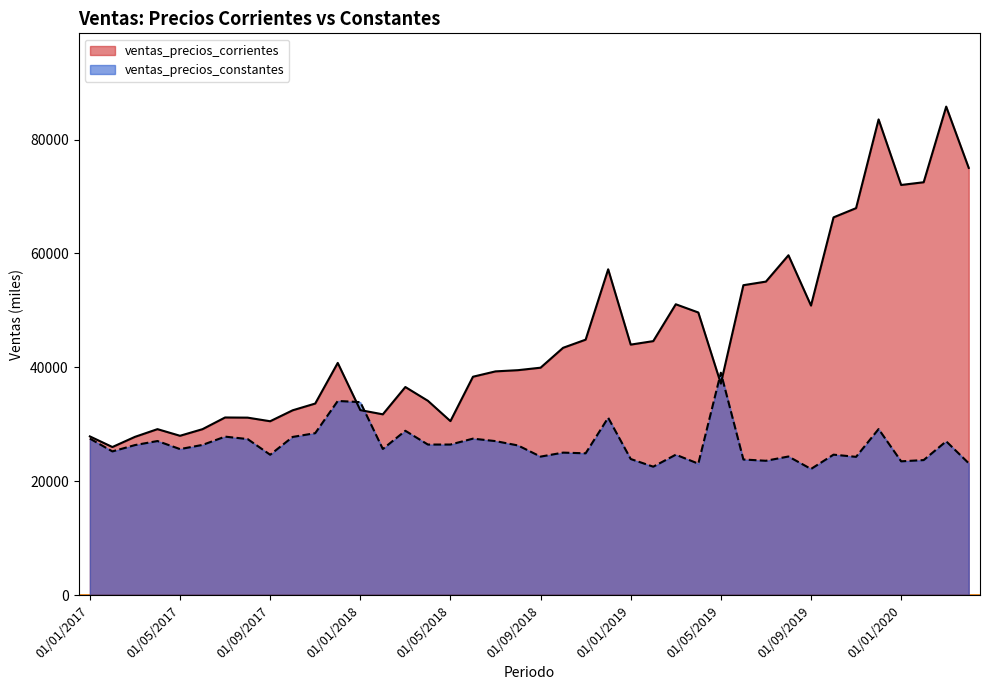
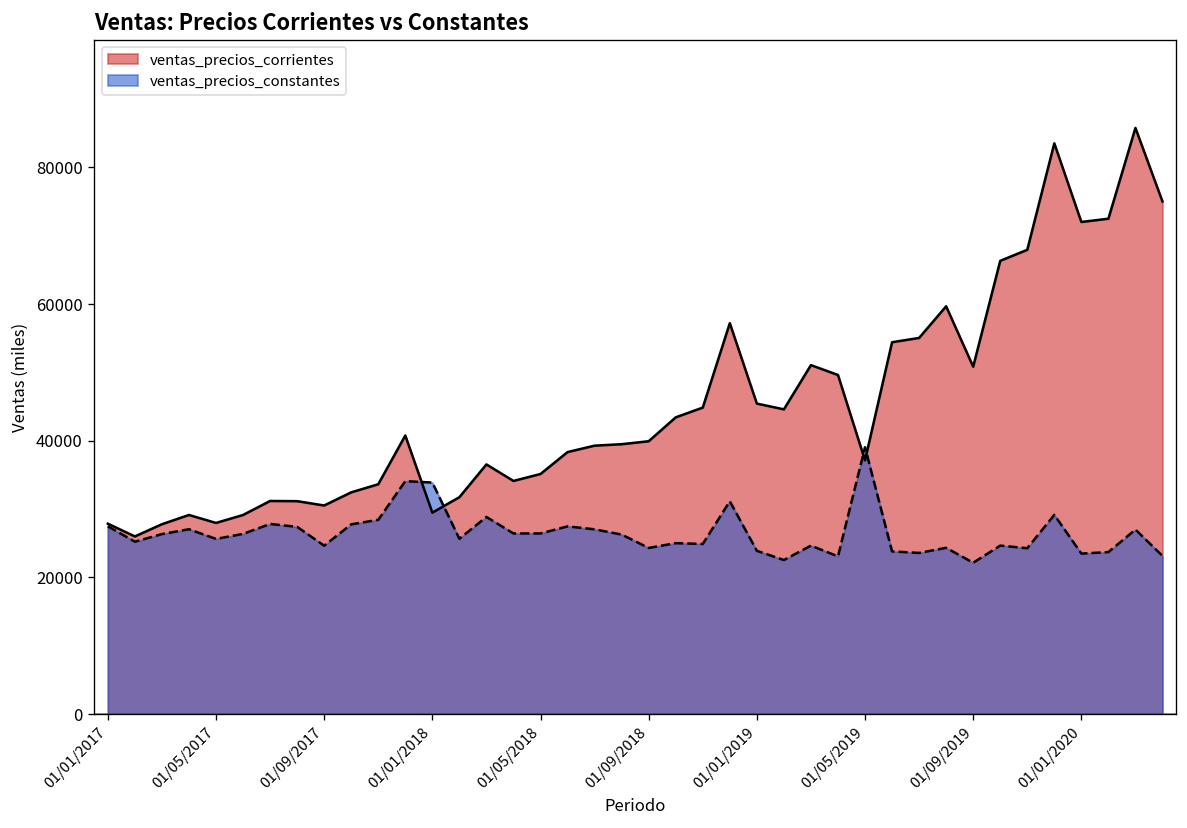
  {
    "ventas_precios_corrientes": {
      "01/05/2017": 28000,
      "01/09/2017": 31000,
-     "01/01/2018": 32000,
-     "01/05/2018": 31000,
+     "01/01/2018": 29000,
+     "01/05/2018": 35000,
      "01/09/2018": 40000,
-     "01/01/2019": 44000,
+     "01/01/2019": 45000,
      "01/05/2019": 37000,
      "01/09/2019": 51000,
      "01/01/2020": 72000
    },
    "ventas_precios_constantes": {
      "01/05/2017": 26000,
      "01/09/2017": 25000,
      "01/01/2018": 34000,
      "01/05/2018": 26000,
      "01/09/2018": 24000,
      "01/01/2019": 24000,
      "01/05/2019": 39000,
      "01/09/2019": 22000,
      "01/01/2020": 23000
    }
  }
